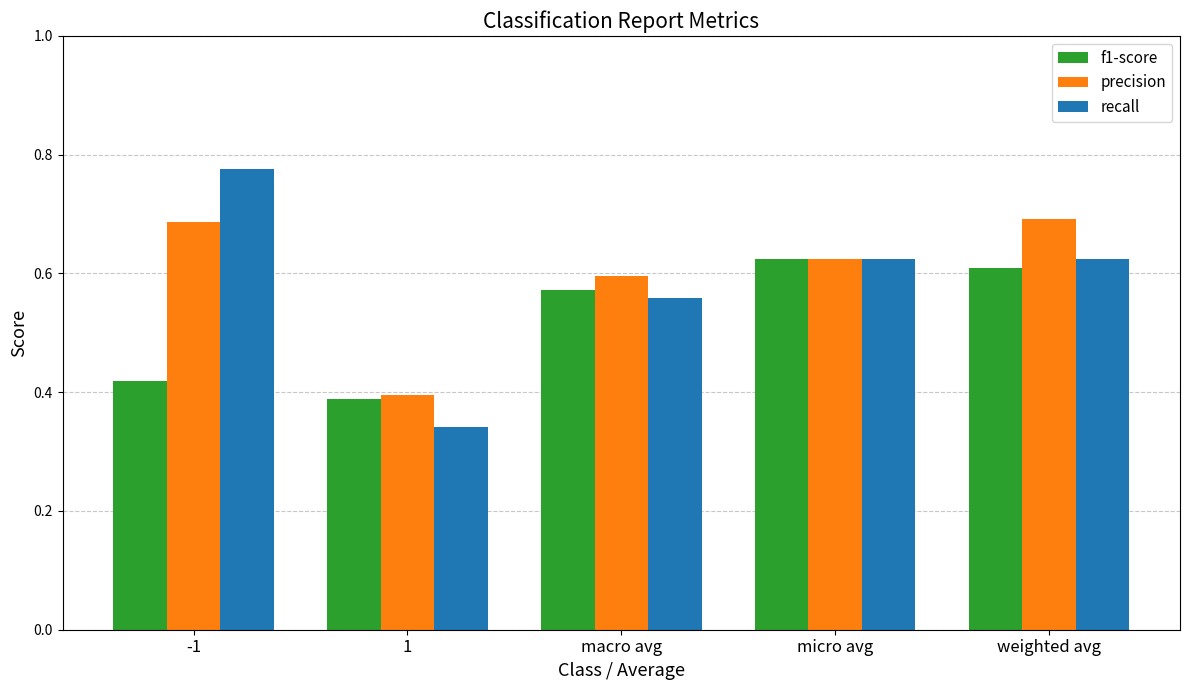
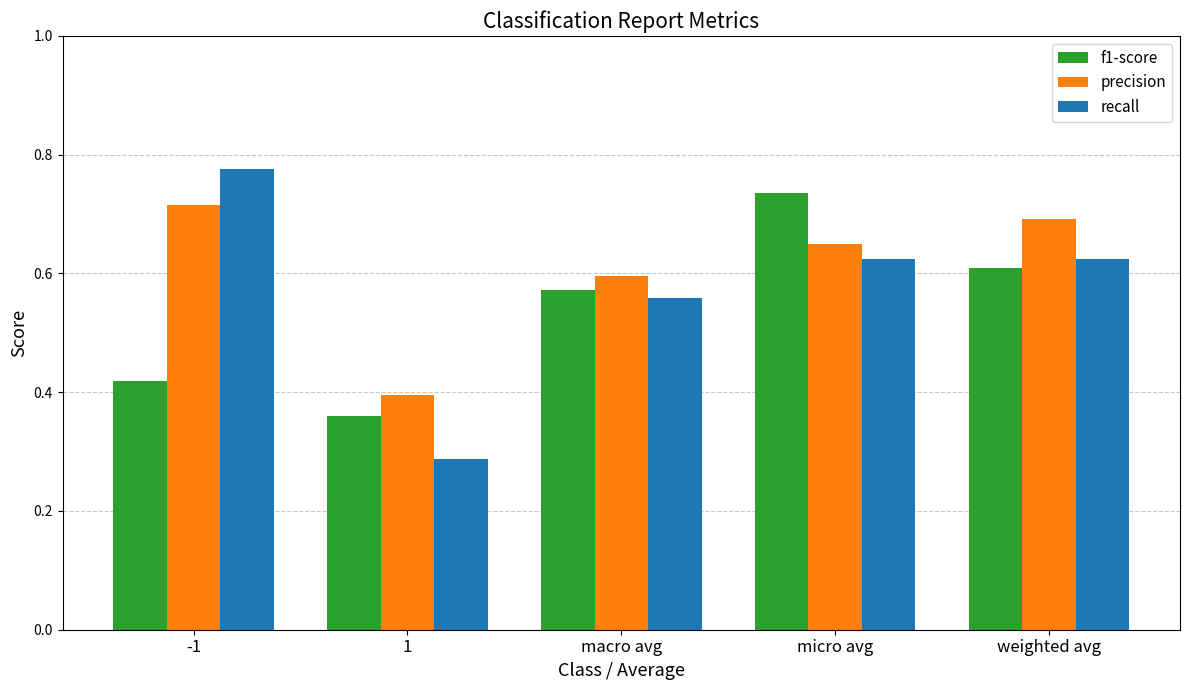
  {
    "f1-score": {
      "-1": 0.42,
-     "1": 0.39,
+     "1": 0.36,
      "macro avg": 0.57,
-     "micro avg": 0.62,
+     "micro avg": 0.74,
      "weighted avg": 0.61
    },
    "precision": {
-     "-1": 0.69,
+     "-1": 0.72,
      "1": 0.39,
      "macro avg": 0.60,
-     "micro avg": 0.62,
+     "micro avg": 0.65,
      "weighted avg": 0.69
    },
    "recall": {
      "-1": 0.78,
-     "1": 0.34,
+     "1": 0.29,
      "macro avg": 0.56,
      "micro avg": 0.62,
      "weighted avg": 0.62
    }
  }
